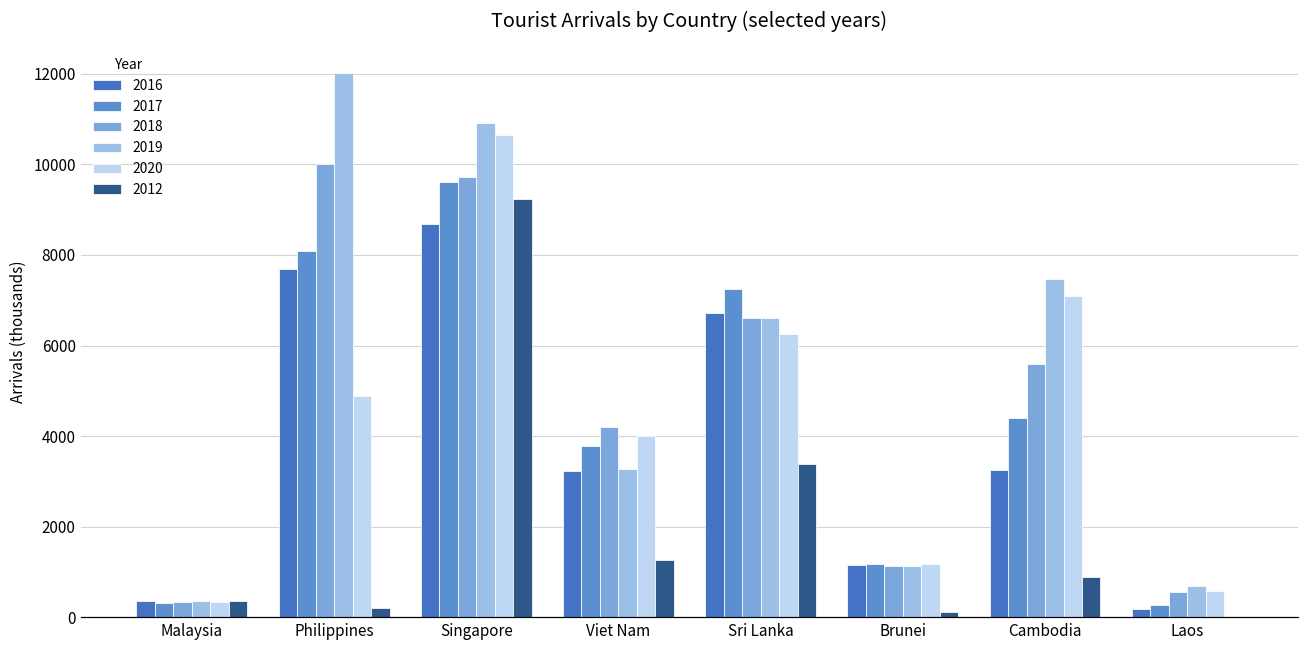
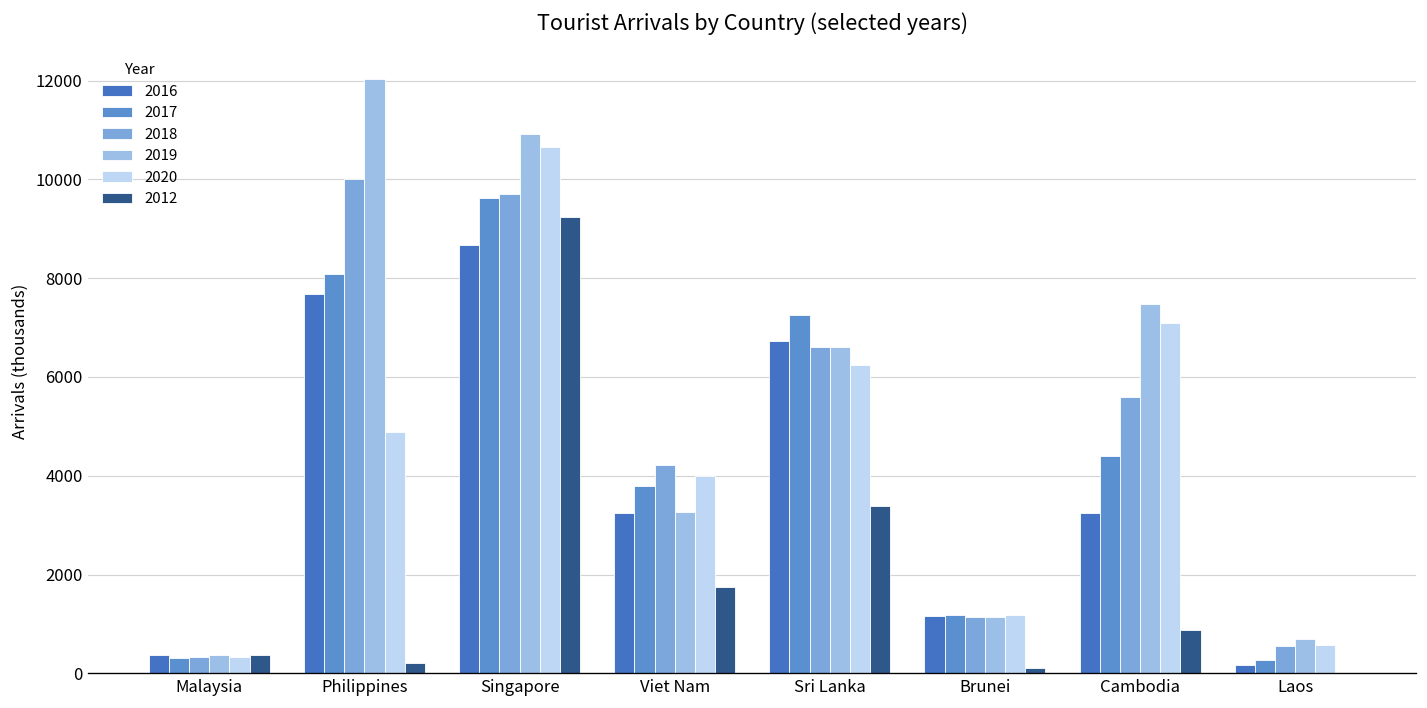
  {
    "2012": {
      "Malaysia": 400,
      "Philippines": 200,
      "Singapore": 9200,
-     "Viet Nam": 1300,
+     "Viet Nam": 1800,
      "Sri Lanka": 3400,
      "Brunei": 100,
      "Cambodia": 900
    }
  }
